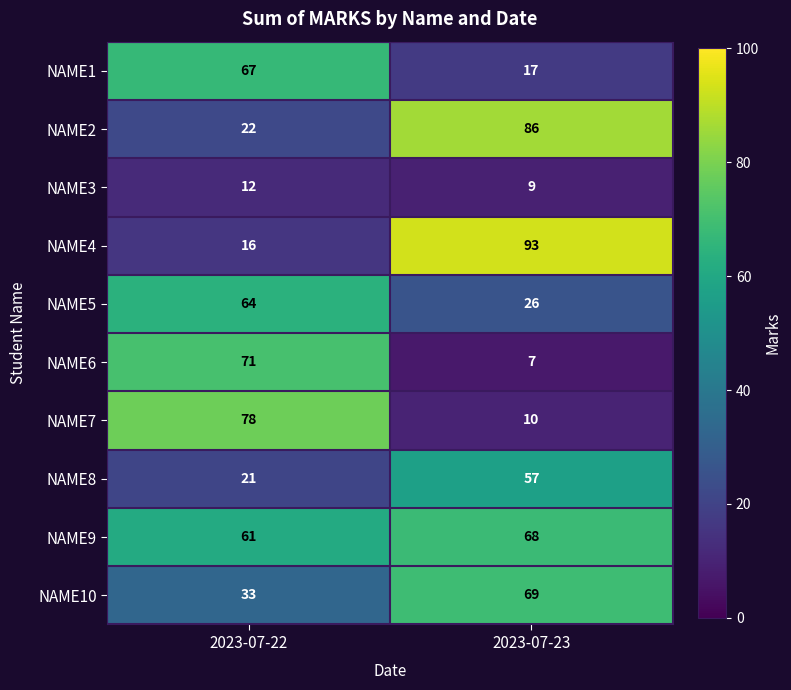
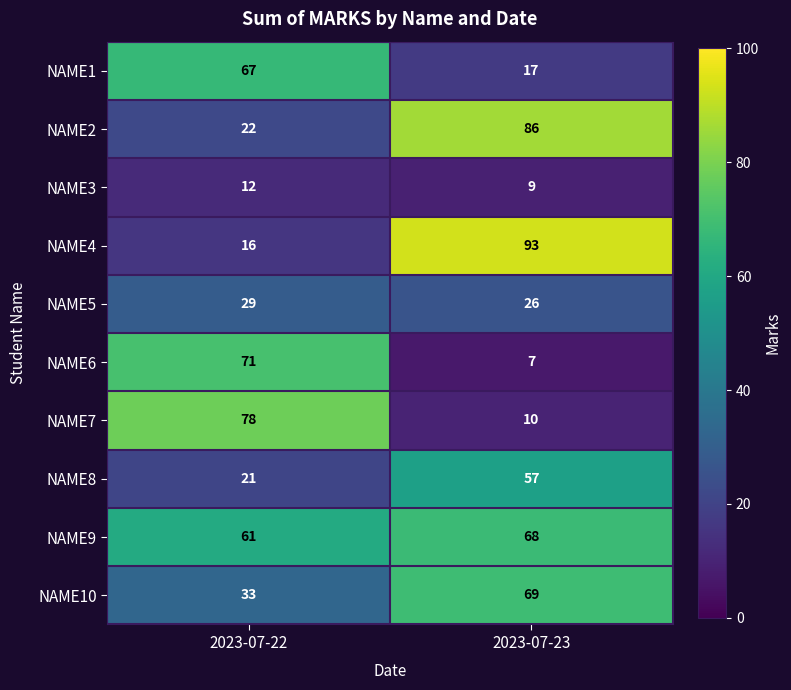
  {
    "NAME1": {
      "2023-07-22": 67,
      "2023-07-23": 17
    },
    "NAME2": {
      "2023-07-22": 22,
      "2023-07-23": 86
    },
    "NAME3": {
      "2023-07-22": 12,
      "2023-07-23": 9
    },
    "NAME4": {
      "2023-07-22": 16,
      "2023-07-23": 93
    },
    "NAME5": {
-     "2023-07-22": 64,
+     "2023-07-22": 29,
      "2023-07-23": 26
    },
    "NAME6": {
      "2023-07-22": 71,
      "2023-07-23": 7
    },
    "NAME7": {
      "2023-07-22": 78,
      "2023-07-23": 10
    },
    "NAME8": {
      "2023-07-22": 21,
      "2023-07-23": 57
    },
    "NAME9": {
      "2023-07-22": 61,
      "2023-07-23": 68
    },
    "NAME10": {
      "2023-07-22": 33,
      "2023-07-23": 69
    }
  }
